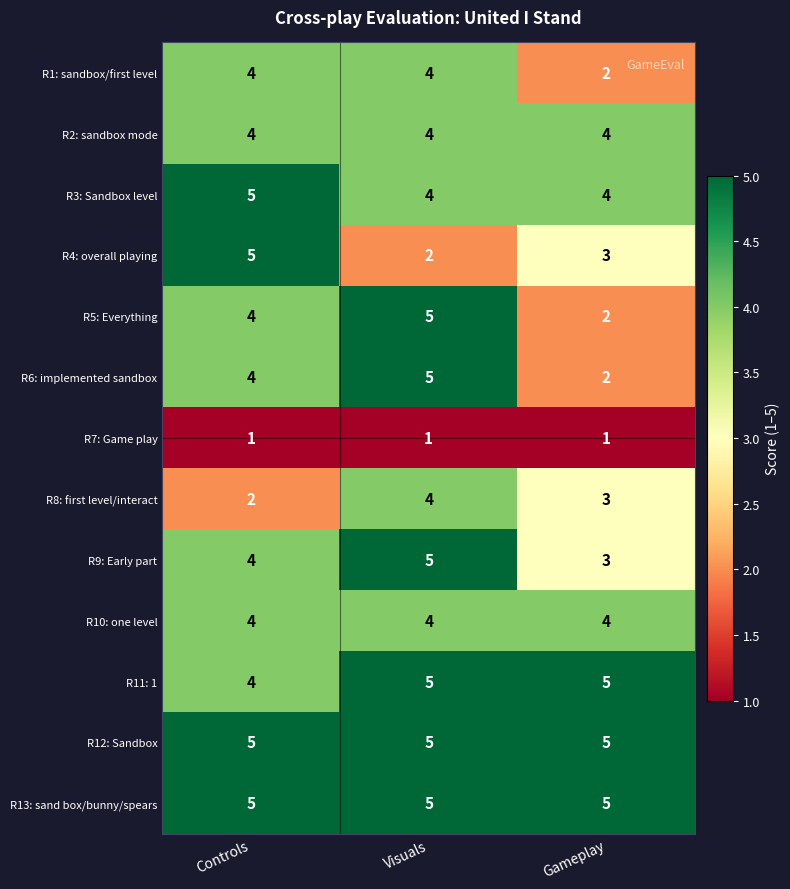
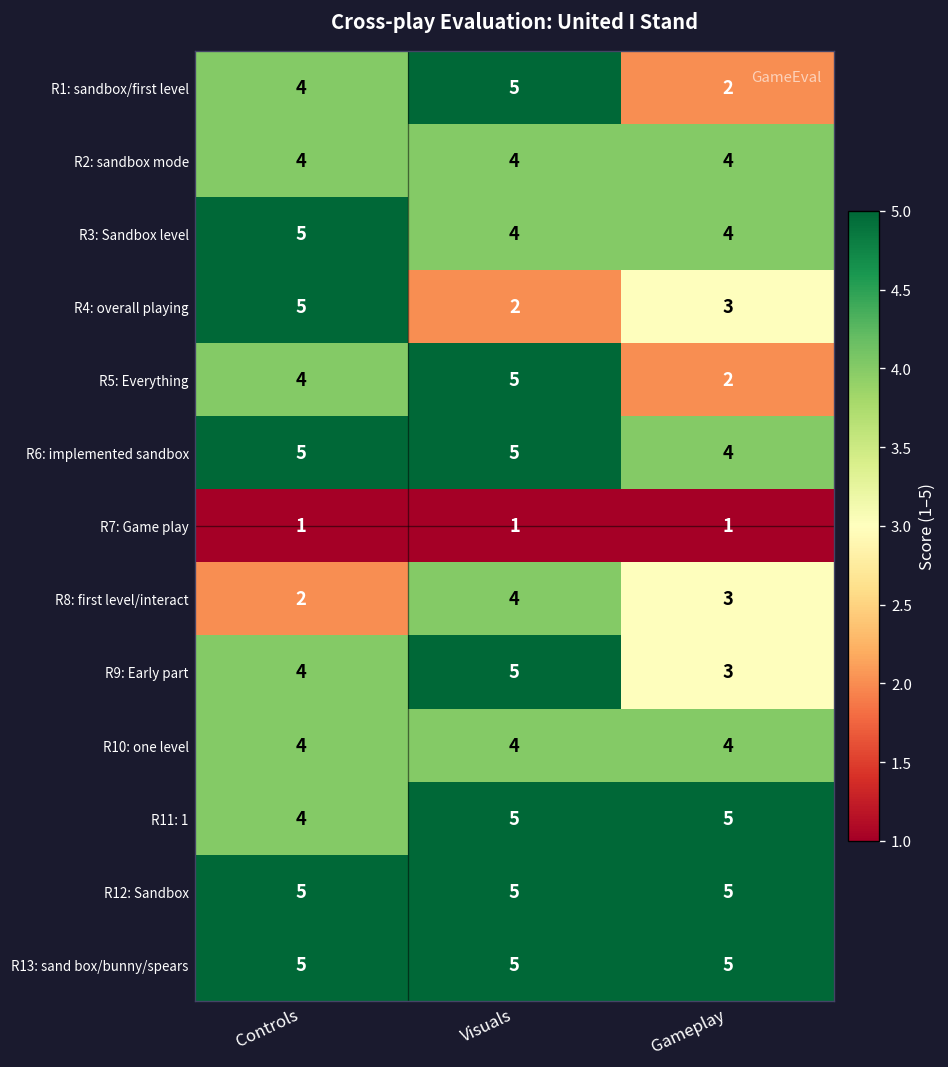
  {
    "R1: sandbox/first level": {
      "Controls": 4,
-     "Visuals": 4
+     "Visuals": 5
    },
    "R2: sandbox mode": {
      "Controls": 4,
      "Visuals": 4,
      "Gameplay": 4
    },
    "R3: Sandbox level": {
      "Controls": 5,
      "Visuals": 4,
      "Gameplay": 4
    },
    "R4: overall playing": {
      "Controls": 5,
      "Visuals": 2,
      "Gameplay": 3
    },
    "R5: Everything": {
      "Controls": 4,
      "Visuals": 5,
      "Gameplay": 2
    },
    "R6: implemented sandbox": {
-     "Controls": 4,
+     "Controls": 5,
      "Visuals": 5,
-     "Gameplay": 2
+     "Gameplay": 4
    },
    "R7: Game play": {
      "Controls": 1,
      "Visuals": 1,
      "Gameplay": 1
    },
    "R8: first level/interact": {
      "Controls": 2,
      "Visuals": 4,
      "Gameplay": 3
    },
    "R9: Early part": {
      "Controls": 4,
      "Visuals": 5,
      "Gameplay": 3
    },
    "R10: one level": {
      "Controls": 4,
      "Visuals": 4,
      "Gameplay": 4
    },
    "R11: 1": {
      "Controls": 4,
      "Visuals": 5,
      "Gameplay": 5
    },
    "R12: Sandbox": {
      "Controls": 5,
      "Visuals": 5,
      "Gameplay": 5
    },
    "R13: sand box/bunny/spears": {
      "Controls": 5,
      "Visuals": 5,
      "Gameplay": 5
    }
  }
